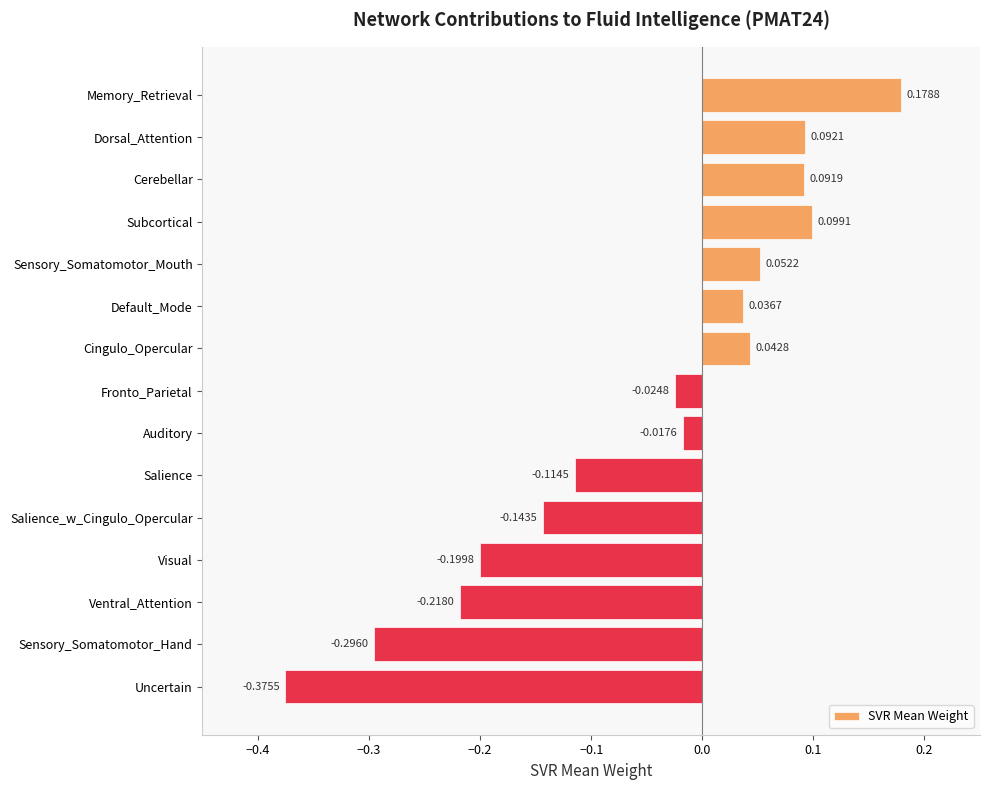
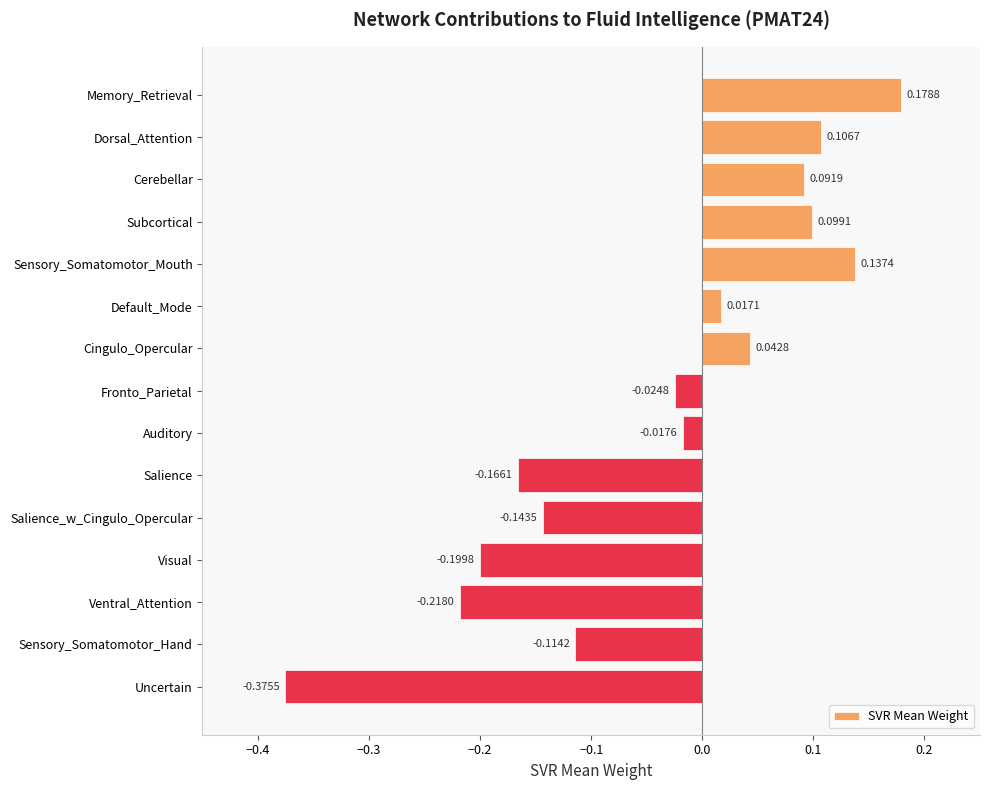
  {
    "Memory_Retrieval": 0.1788,
-   "Dorsal_Attention": 0.0921,
+   "Dorsal_Attention": 0.1067,
    "Cerebellar": 0.0919,
    "Subcortical": 0.0991,
-   "Sensory_Somatomotor_Mouth": 0.0522,
-   "Default_Mode": 0.0367,
+   "Sensory_Somatomotor_Mouth": 0.1374,
+   "Default_Mode": 0.0171,
    "Cingulo_Opercular": 0.0428,
    "Fronto_Parietal": -0.0248,
    "Auditory": -0.0176,
-   "Salience": -0.1145,
+   "Salience": -0.1661,
    "Salience_w_Cingulo_Opercular": -0.1435,
    "Visual": -0.1998,
    "Ventral_Attention": -0.2180,
-   "Sensory_Somatomotor_Hand": -0.2960,
+   "Sensory_Somatomotor_Hand": -0.1142,
    "Uncertain": -0.3755
  }
